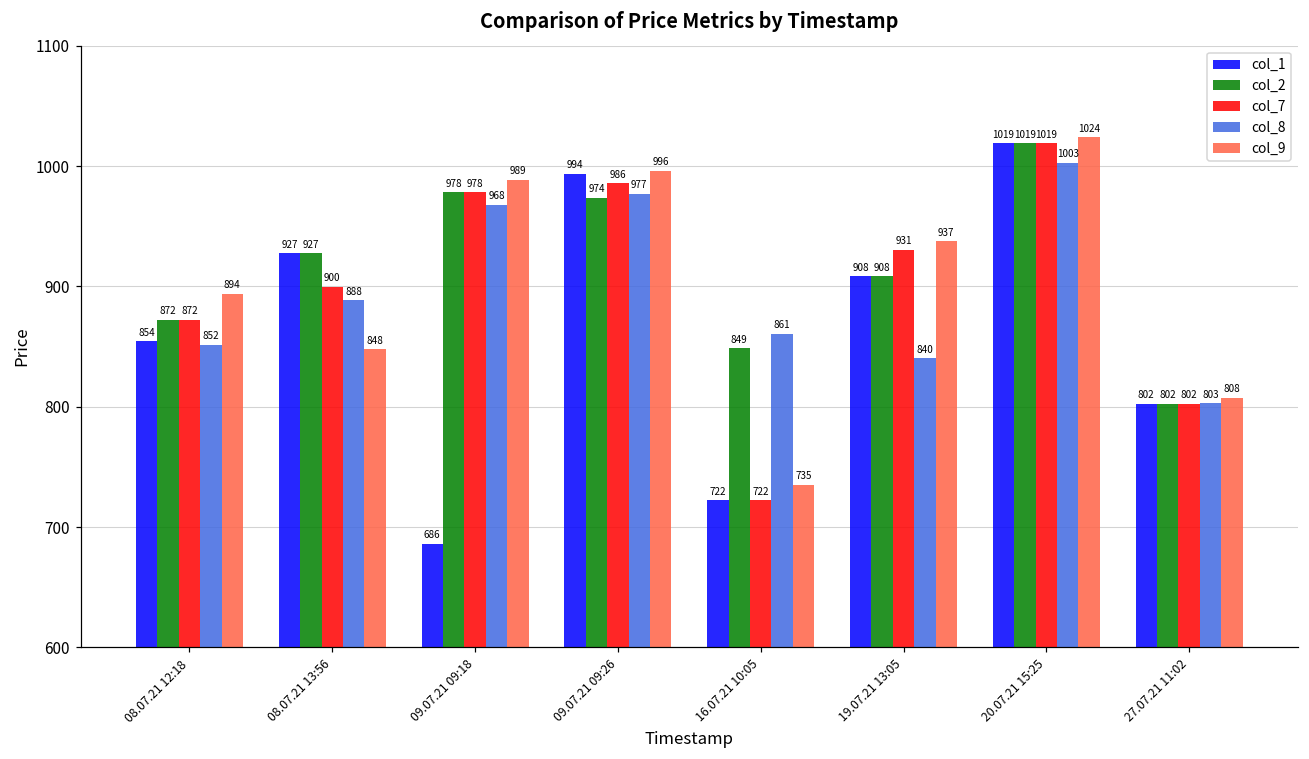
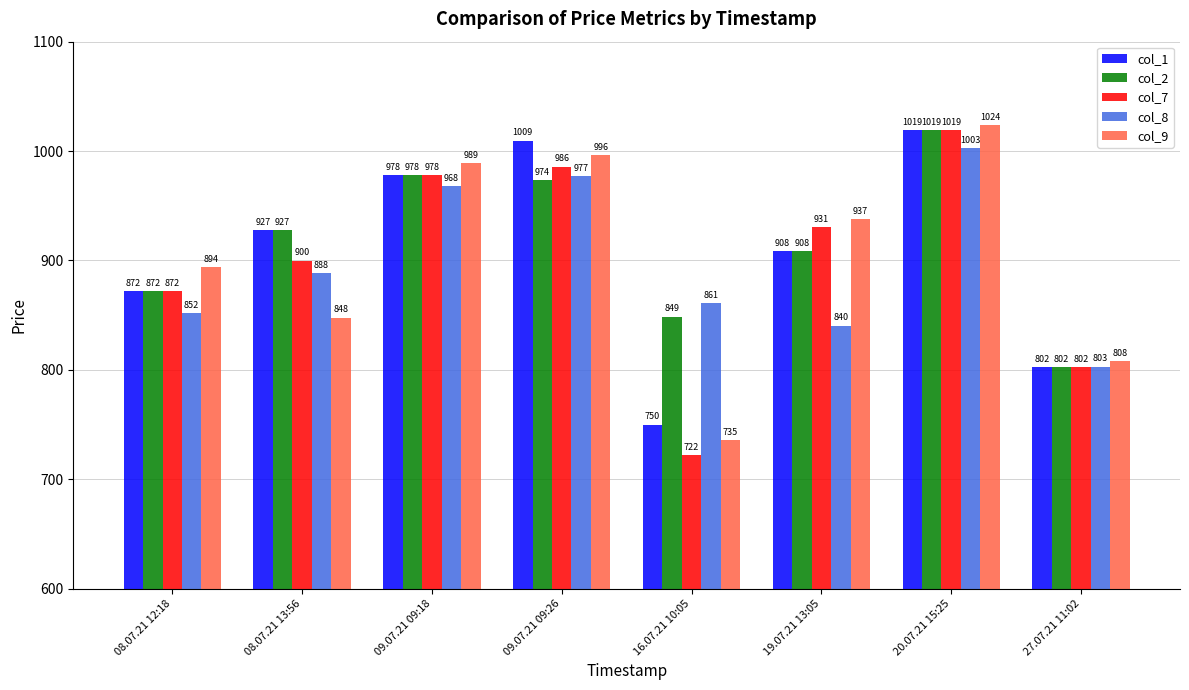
  {
    "col_1": {
-     "08.07.21 12:18": 854,
+     "08.07.21 12:18": 872,
      "08.07.21 13:56": 927,
-     "09.07.21 09:18": 686,
-     "09.07.21 09:26": 994,
-     "16.07.21 10:05": 722,
+     "09.07.21 09:18": 978,
+     "09.07.21 09:26": 1009,
+     "16.07.21 10:05": 750,
      "19.07.21 13:05": 908,
      "20.07.21 15:25": 1019,
      "27.07.21 11:02": 802
    },
    "col_2": {
      "08.07.21 12:18": 872,
      "08.07.21 13:56": 927,
      "09.07.21 09:18": 978,
      "09.07.21 09:26": 974,
      "16.07.21 10:05": 849,
      "19.07.21 13:05": 908,
      "20.07.21 15:25": 1019,
      "27.07.21 11:02": 802
    },
    "col_7": {
      "08.07.21 12:18": 872,
      "08.07.21 13:56": 900,
      "09.07.21 09:18": 978,
      "09.07.21 09:26": 986,
      "16.07.21 10:05": 722,
      "19.07.21 13:05": 931,
      "20.07.21 15:25": 1019,
      "27.07.21 11:02": 802
    },
    "col_8": {
      "08.07.21 12:18": 852,
      "08.07.21 13:56": 888,
      "09.07.21 09:18": 968,
      "09.07.21 09:26": 977,
      "16.07.21 10:05": 861,
      "19.07.21 13:05": 840,
      "20.07.21 15:25": 1003,
      "27.07.21 11:02": 803
    },
    "col_9": {
      "08.07.21 12:18": 894,
      "08.07.21 13:56": 848,
      "09.07.21 09:18": 989,
      "09.07.21 09:26": 996,
      "16.07.21 10:05": 735,
      "19.07.21 13:05": 937,
      "20.07.21 15:25": 1024,
      "27.07.21 11:02": 808
    }
  }
